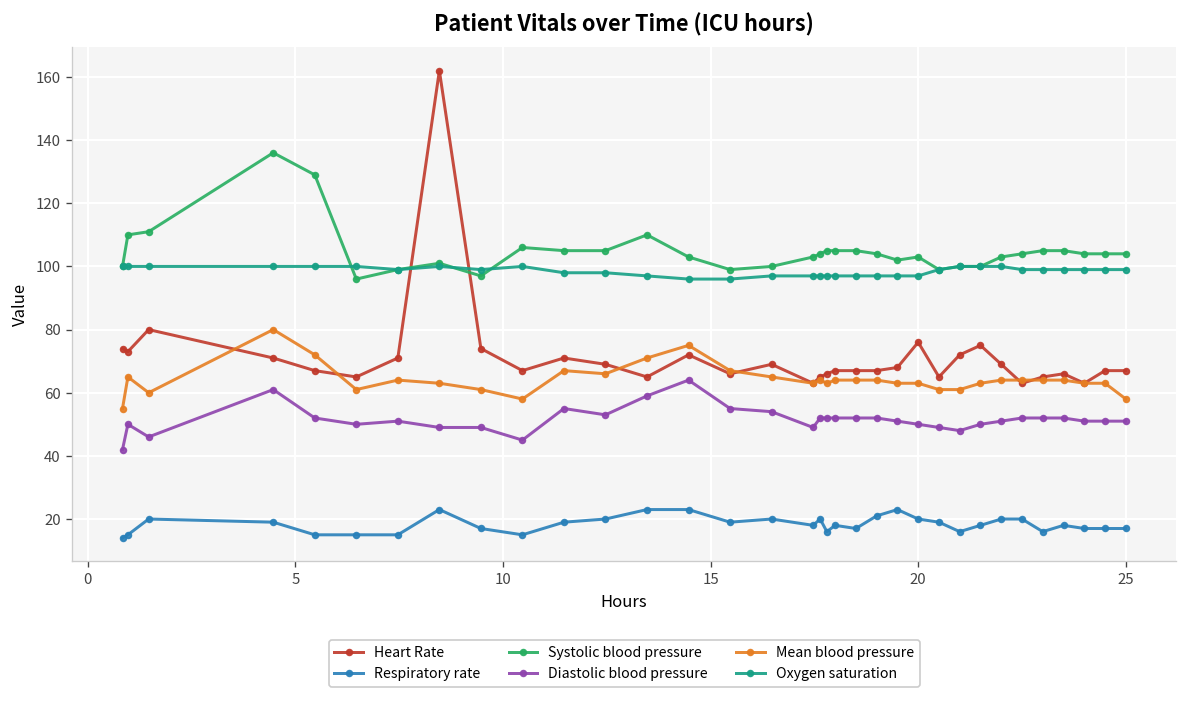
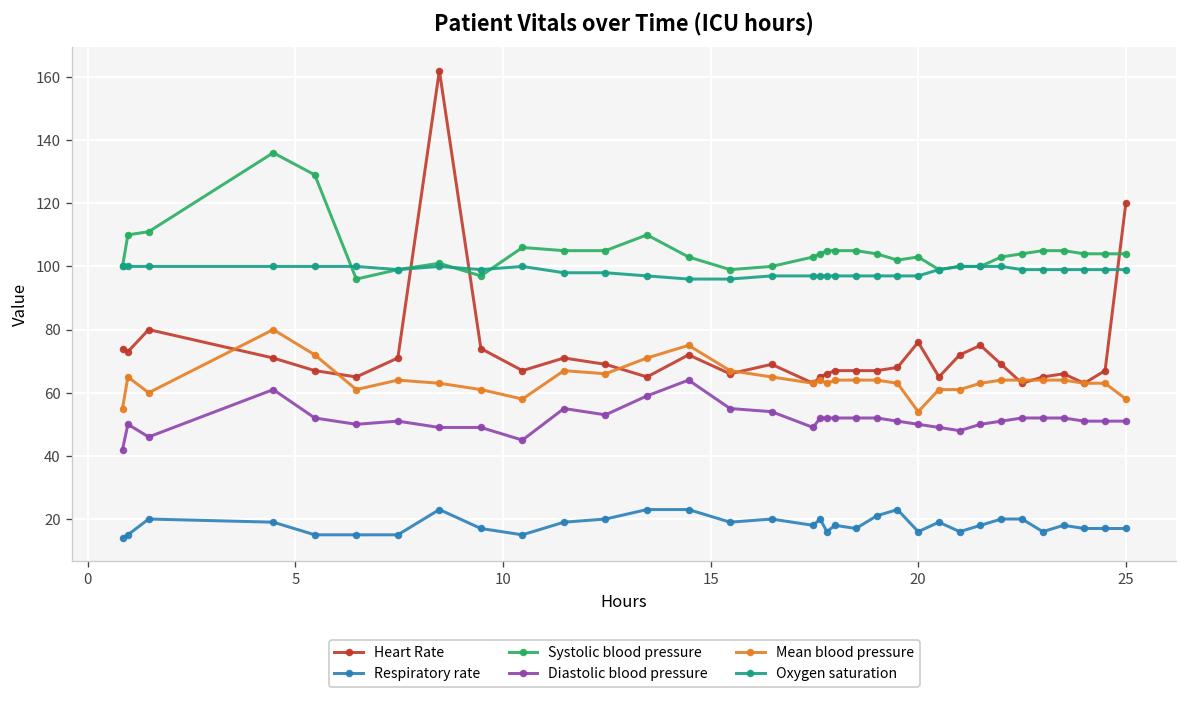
  {
    "Heart Rate": {
      "20": 76,
-     "25": 67
+     "25": 120
    },
    "Respiratory rate": {
-     "20": 20,
+     "20": 16,
      "25": 17
    },
    "Diastolic blood pressure": {
      "20": 50,
      "25": 51
    },
    "Mean blood pressure": {
-     "20": 63,
+     "20": 54,
      "25": 58
    }
  }
